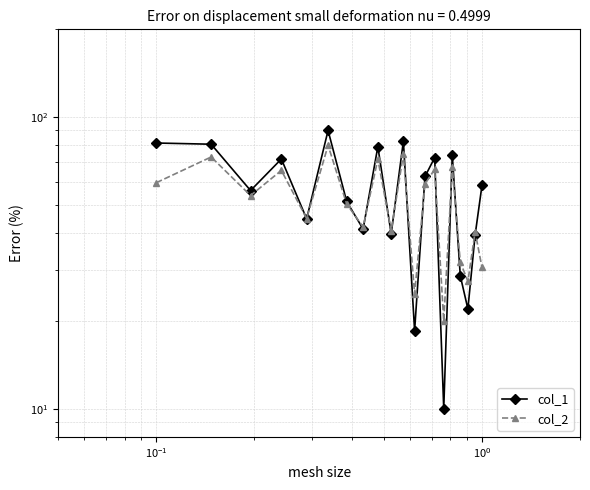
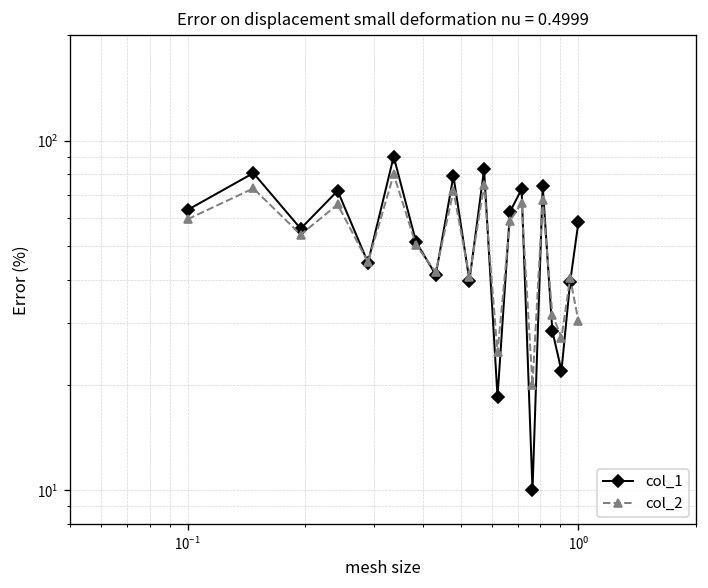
  {
    "col_1": {
-     "10^-1": 81,
+     "10^-1": 63,
      "10^0": 58
    },
    "col_2": {
      "10^-1": 60,
      "10^0": 31
    }
  }
